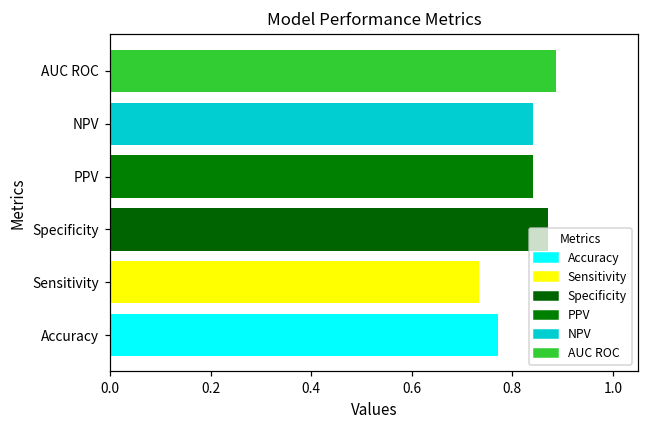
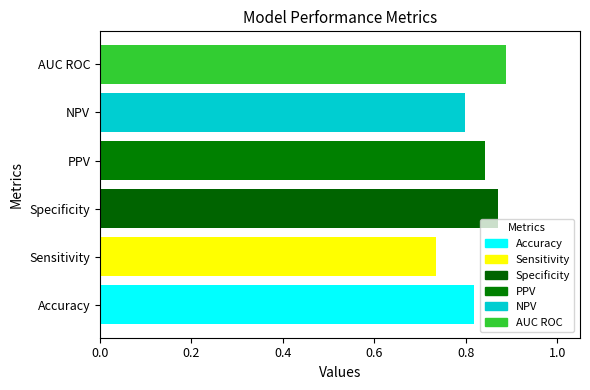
  {
    "AUC ROC": 0.89,
-   "NPV": 0.84,
+   "NPV": 0.80,
    "PPV": 0.84,
    "Specificity": 0.87,
    "Sensitivity": 0.73,
-   "Accuracy": 0.77
+   "Accuracy": 0.82
  }
